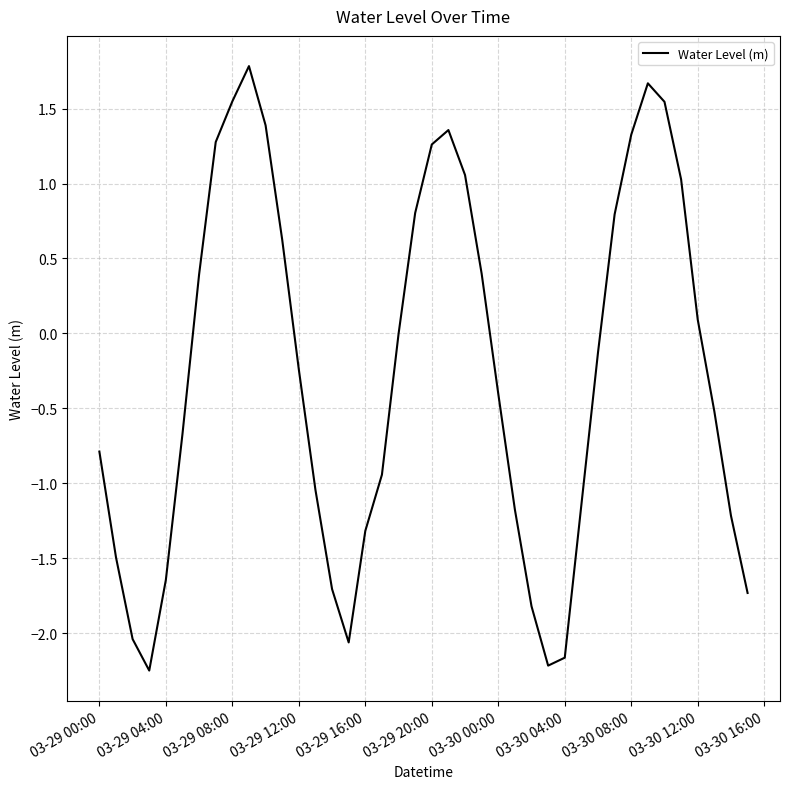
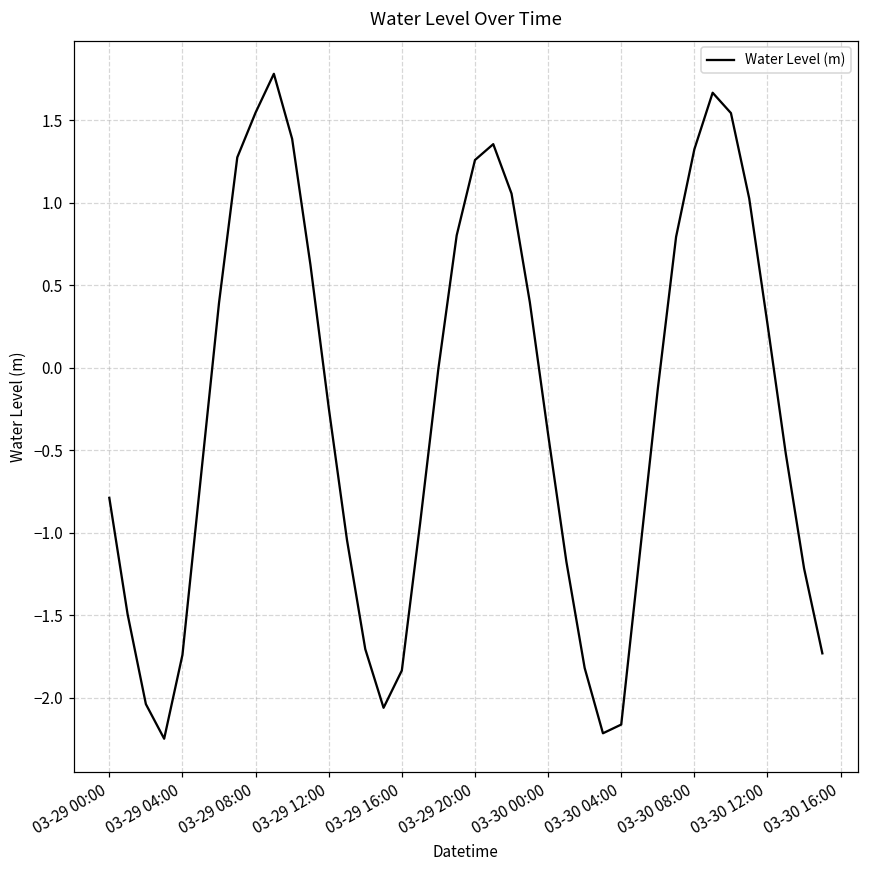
  {
    "03-29 00:00": -0.79,
-   "03-29 04:00": -1.64,
+   "03-29 04:00": -1.74,
    "03-29 08:00": 1.55,
    "03-29 12:00": -0.24,
-   "03-29 16:00": -1.32,
+   "03-29 16:00": -1.83,
    "03-29 20:00": 1.26,
    "03-30 00:00": -0.40,
    "03-30 04:00": -2.16,
    "03-30 08:00": 1.33,
-   "03-30 12:00": 0.09
+   "03-30 12:00": 0.27
  }
